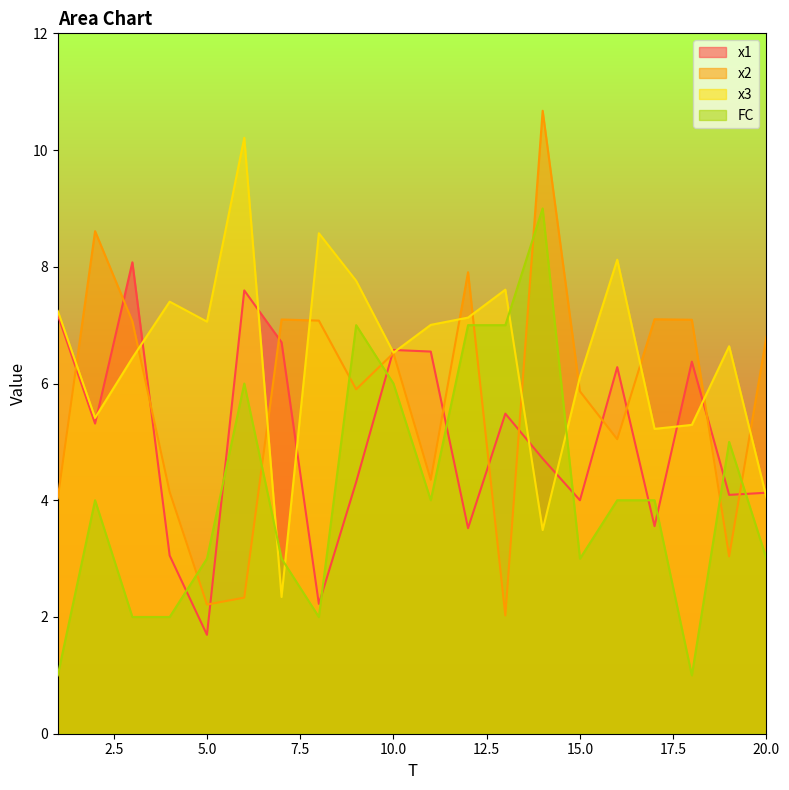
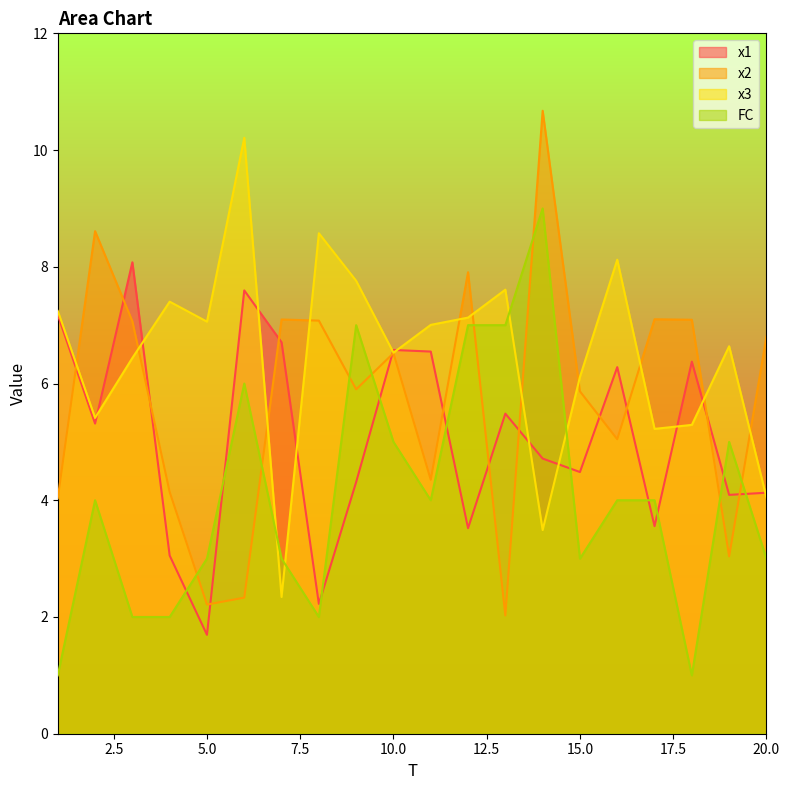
  {
    "x1": {
      "5.0": 1.7,
      "10.0": 6.6,
-     "15.0": 4.0,
+     "15.0": 4.5,
      "20.0": 4.1
    },
    "FC": {
      "5.0": 3,
-     "10.0": 6,
+     "10.0": 5,
      "15.0": 3,
      "20.0": 3
    }
  }
